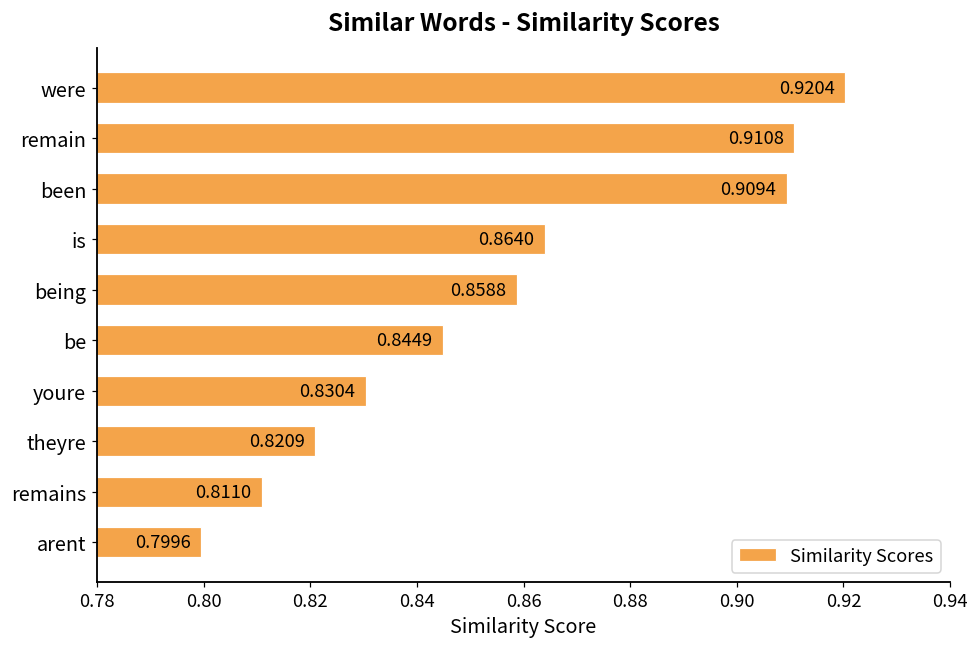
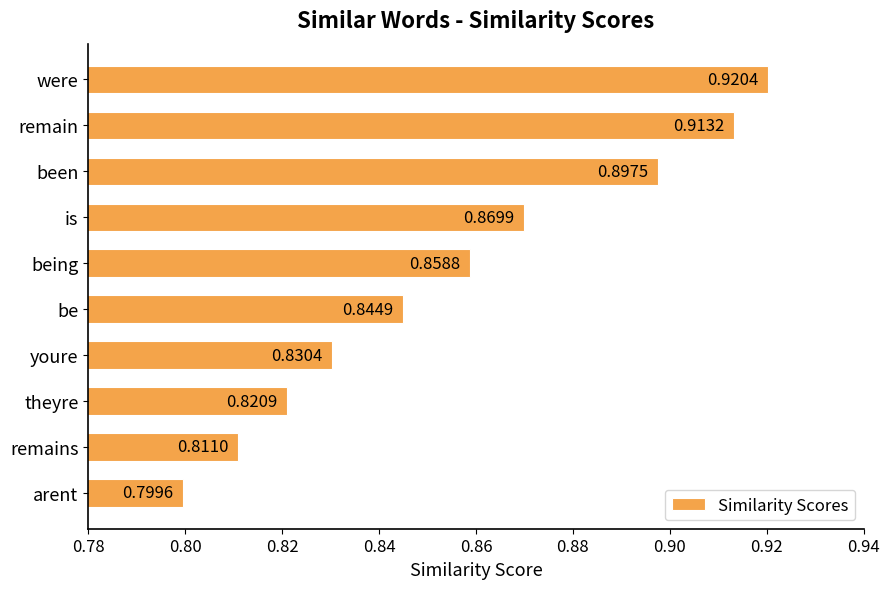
  {
    "were": 0.9204,
-   "remain": 0.9108,
-   "been": 0.9094,
-   "is": 0.8640,
+   "remain": 0.9132,
+   "been": 0.8975,
+   "is": 0.8699,
    "being": 0.8588,
    "be": 0.8449,
    "youre": 0.8304,
    "theyre": 0.8209,
    "remains": 0.8110,
    "arent": 0.7996
  }
